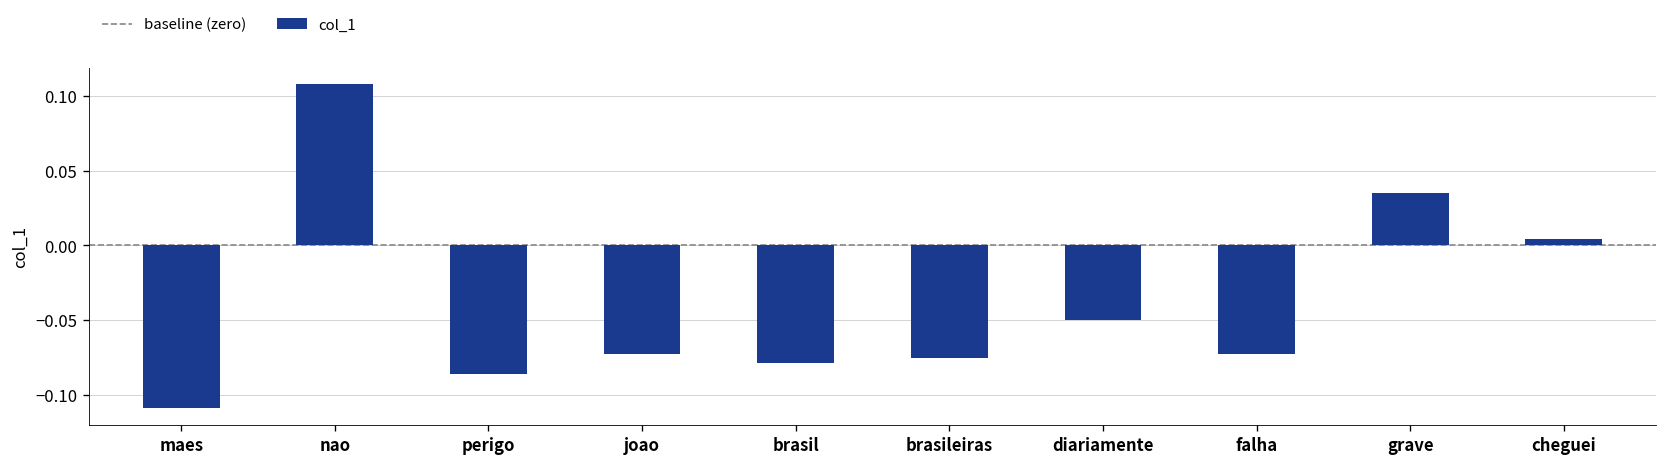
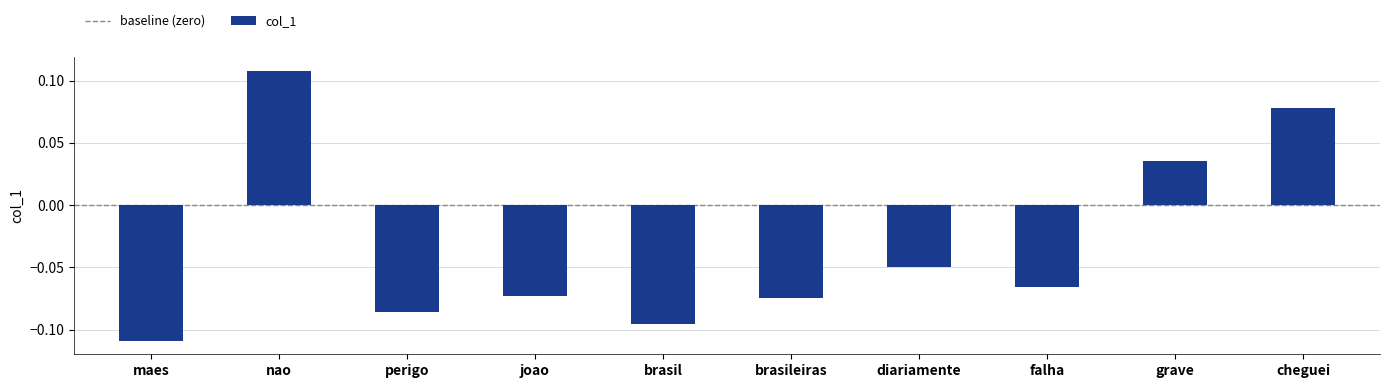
  {
    "maes": -0.109,
    "nao": 0.108,
    "perigo": -0.086,
    "joao": -0.073,
-   "brasil": -0.079,
+   "brasil": -0.096,
    "brasileiras": -0.075,
    "diariamente": -0.050,
-   "falha": -0.073,
+   "falha": -0.066,
    "grave": 0.035,
-   "cheguei": 0.004
+   "cheguei": 0.078
  }
